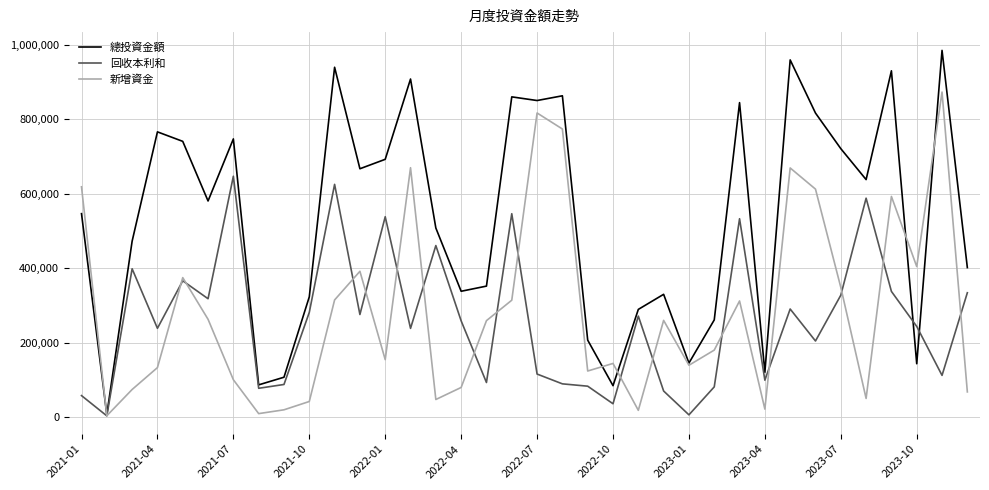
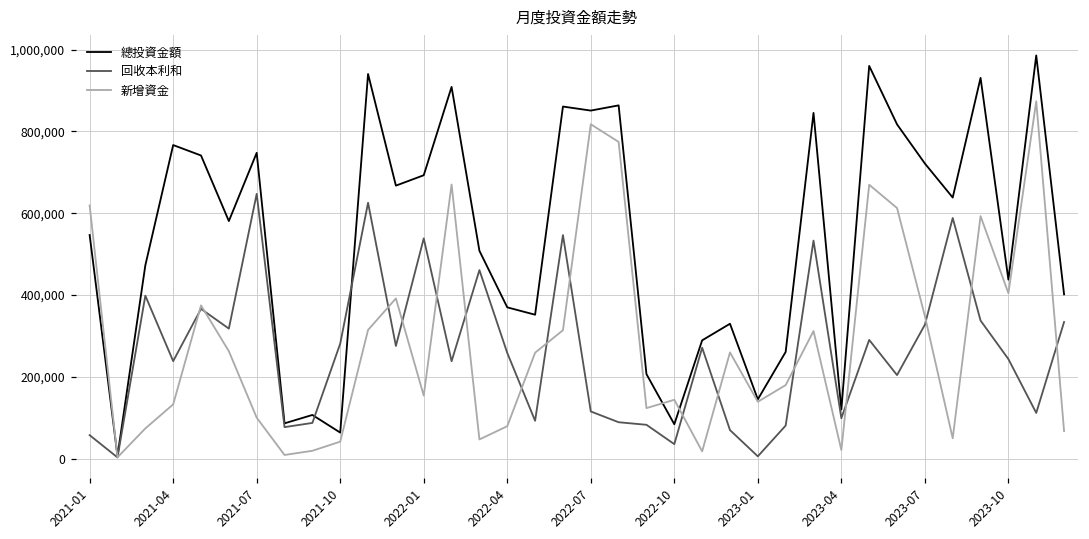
  {
    "總投資金額": {
      "2021-01": "550,000",
      "2021-04": "770,000",
      "2021-07": "750,000",
-     "2021-10": "320,000",
+     "2021-10": "60,000",
      "2022-01": "690,000",
-     "2022-04": "340,000",
+     "2022-04": "370,000",
      "2022-07": "850,000",
      "2022-10": "80,000",
      "2023-04": "120,000",
      "2023-07": "720,000",
-     "2023-10": "140,000"
+     "2023-10": "440,000"
    },
    "回收本利和": {
      "2021-01": "60,000",
      "2021-04": "240,000",
      "2021-07": "650,000",
      "2021-10": "280,000",
      "2022-01": "540,000",
      "2022-04": "260,000",
      "2022-07": "120,000",
      "2022-10": "40,000",
      "2023-01": "10,000",
      "2023-04": "100,000",
      "2023-07": "330,000",
      "2023-10": "240,000"
    },
    "新增資金": {
      "2021-01": "620,000",
      "2021-04": "130,000",
      "2021-07": "100,000",
      "2021-10": "40,000",
      "2022-01": "150,000",
      "2022-04": "80,000",
      "2022-07": "820,000",
      "2022-10": "140,000",
      "2023-04": "20,000",
      "2023-07": "350,000",
      "2023-10": "400,000"
    }
  }
